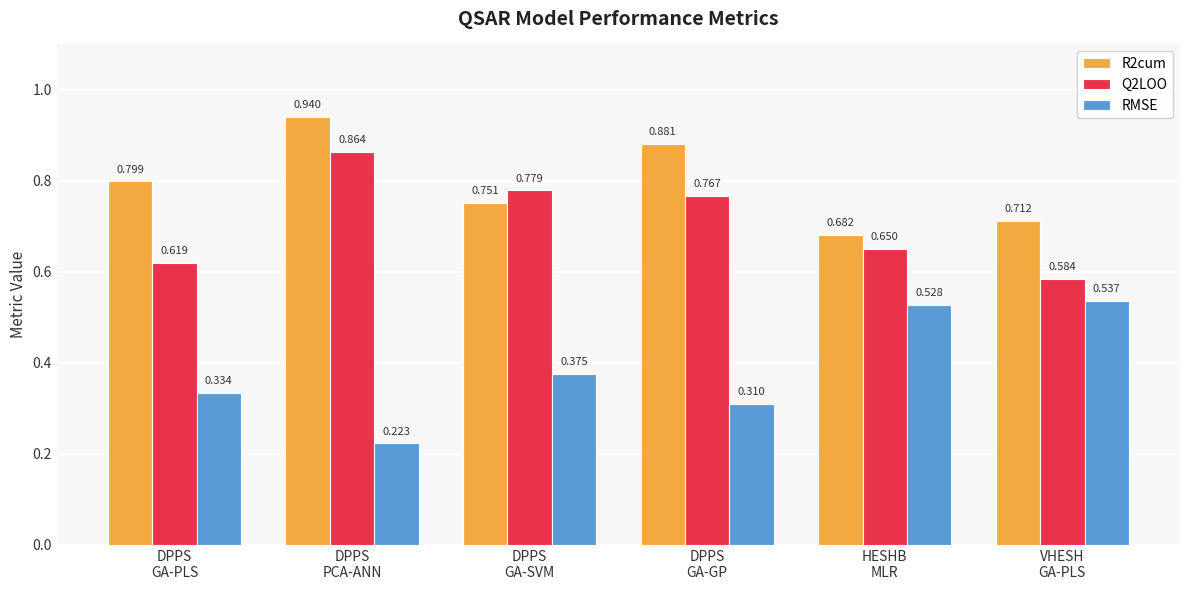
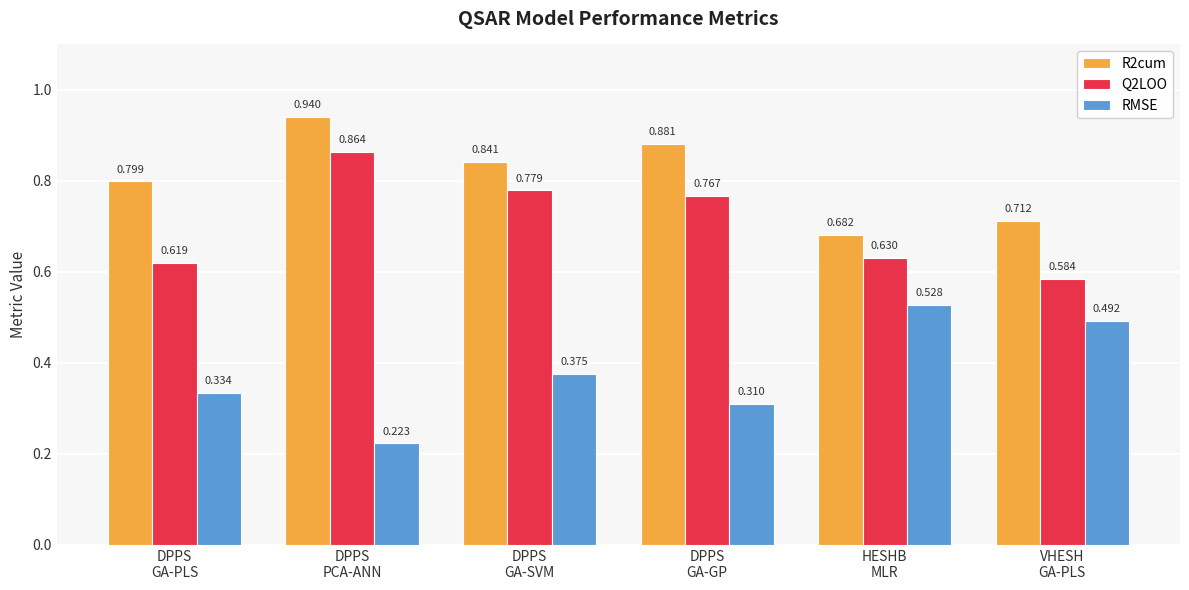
  {
    "R2cum": {
      "DPPS GA-PLS": 0.799,
      "DPPS PCA-ANN": 0.940,
-     "DPPS GA-SVM": 0.751,
+     "DPPS GA-SVM": 0.841,
      "DPPS GA-GP": 0.881,
      "HESHB MLR": 0.682,
      "VHESH GA-PLS": 0.712
    },
    "Q2LOO": {
      "DPPS GA-PLS": 0.619,
      "DPPS PCA-ANN": 0.864,
      "DPPS GA-SVM": 0.779,
      "DPPS GA-GP": 0.767,
-     "HESHB MLR": 0.650,
+     "HESHB MLR": 0.630,
      "VHESH GA-PLS": 0.584
    },
    "RMSE": {
      "DPPS GA-PLS": 0.334,
      "DPPS PCA-ANN": 0.223,
      "DPPS GA-SVM": 0.375,
      "DPPS GA-GP": 0.310,
      "HESHB MLR": 0.528,
-     "VHESH GA-PLS": 0.537
+     "VHESH GA-PLS": 0.492
    }
  }
